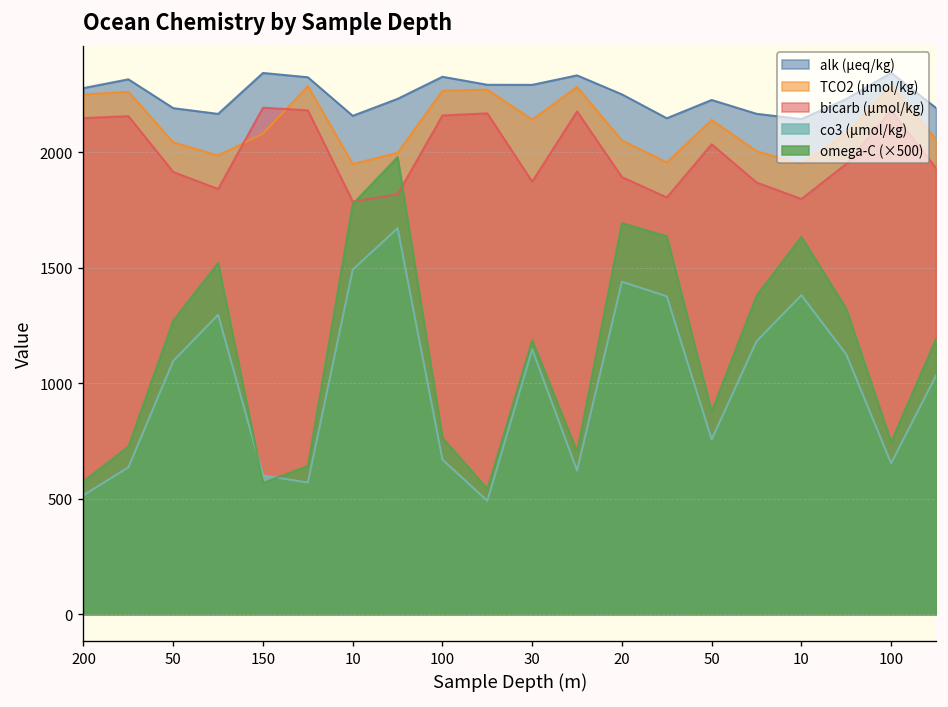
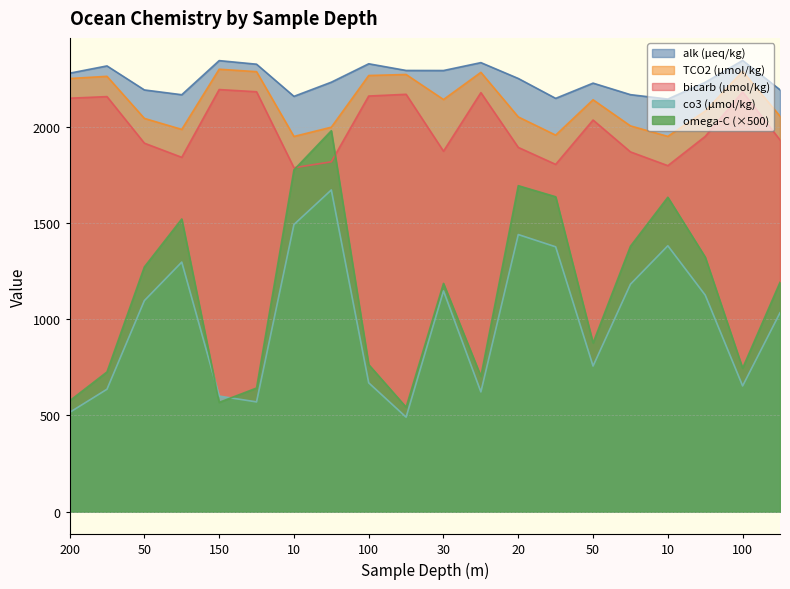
  {
    "TCO2 (µmol/kg)": {
      "200": 2250,
-     "150": 2080,
+     "150": 2300,
      "30": 2140,
      "20": 2050
    },
    "bicarb (µmol/kg)": {
      "200": 2150,
      "150": 2190,
      "30": 1870,
      "20": 1890
    },
    "omega-C (×500)": {
      "200": 580,
      "150": 570,
      "30": 1190,
      "20": 1690
    }
  }
